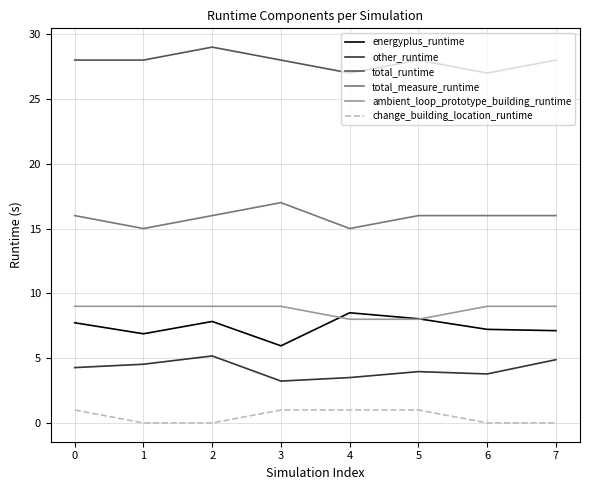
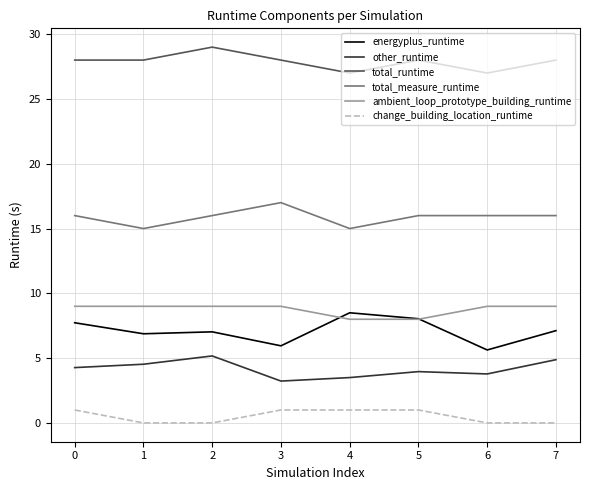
  {
    "energyplus_runtime": {
      "0": 7.7,
      "1": 6.9,
-     "2": 7.8,
+     "2": 7.0,
      "3": 6.0,
      "4": 8.5,
-     "6": 7.2,
+     "6": 5.6,
      "7": 7.1
    }
  }
